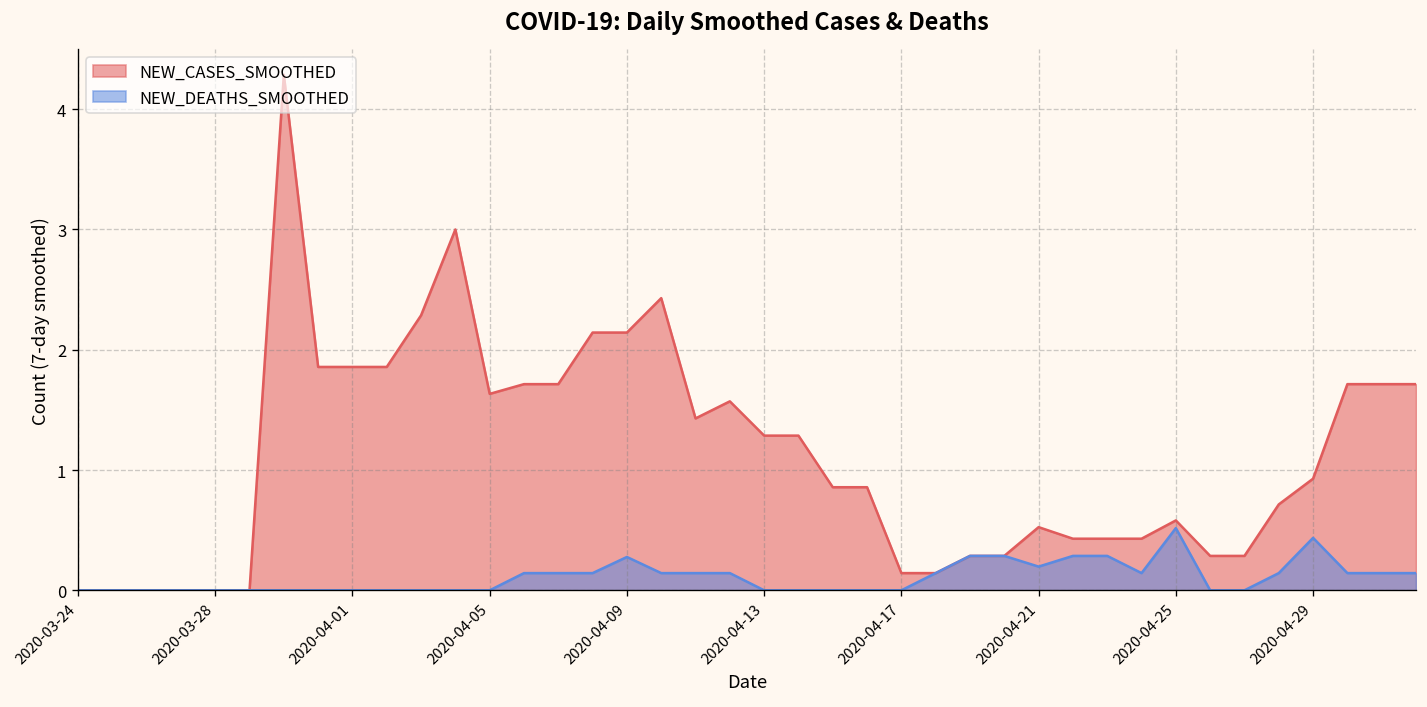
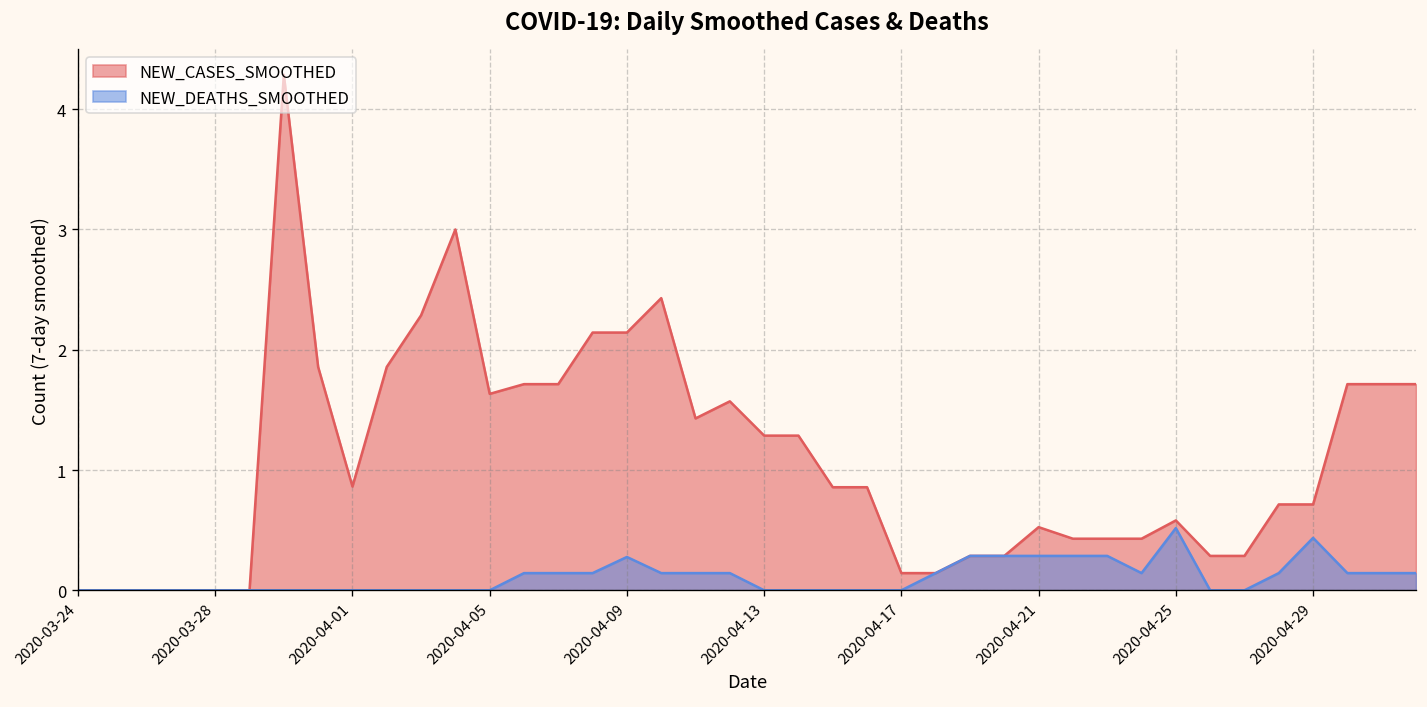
  {
    "NEW_CASES_SMOOTHED": {
-     "2020-04-01": 1.86,
+     "2020-04-01": 0.86,
      "2020-04-05": 1.63,
      "2020-04-09": 2.14,
      "2020-04-13": 1.29,
      "2020-04-17": 0.14,
      "2020-04-21": 0.53,
      "2020-04-25": 0.58,
-     "2020-04-29": 0.93
+     "2020-04-29": 0.71
    },
    "NEW_DEATHS_SMOOTHED": {
      "2020-04-01": 0.00,
      "2020-04-05": 0.00,
      "2020-04-09": 0.28,
      "2020-04-13": 0.00,
      "2020-04-17": 0.00,
-     "2020-04-21": 0.20,
+     "2020-04-21": 0.29,
      "2020-04-25": 0.52,
      "2020-04-29": 0.44
    }
  }
